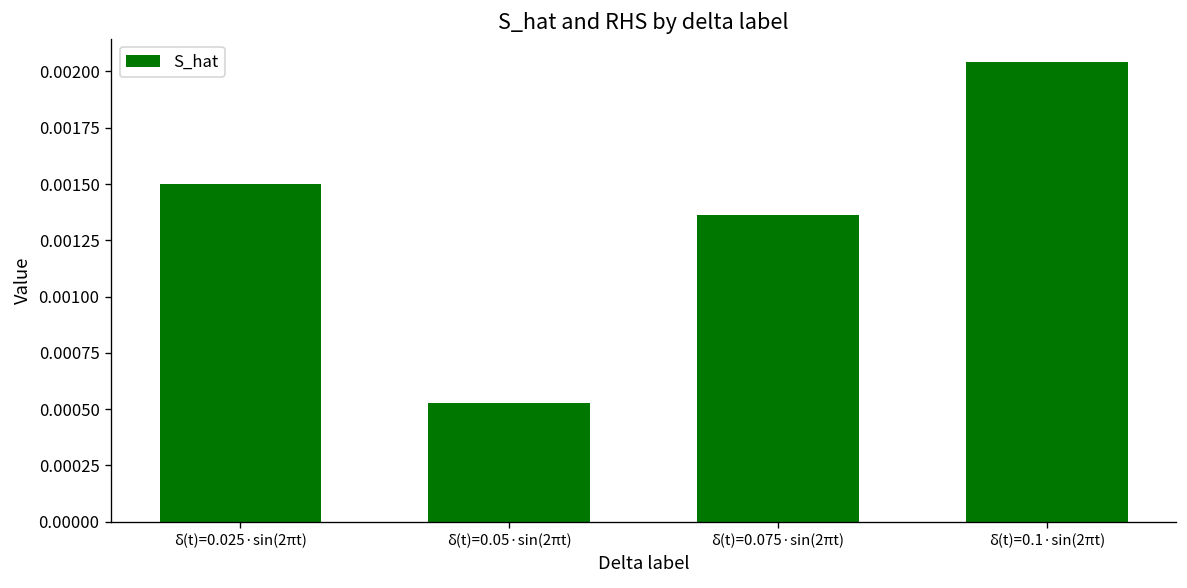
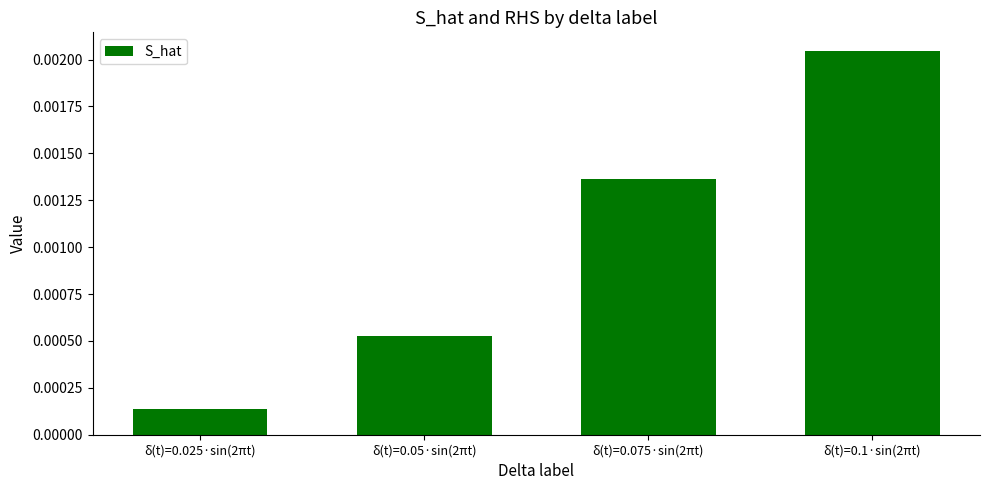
  {
-   "δ(t)=0.025·sin(2πt)": 0.00150,
+   "δ(t)=0.025·sin(2πt)": 0.00014,
    "δ(t)=0.05·sin(2πt)": 0.00053,
    "δ(t)=0.075·sin(2πt)": 0.00136,
    "δ(t)=0.1·sin(2πt)": 0.00204
  }
